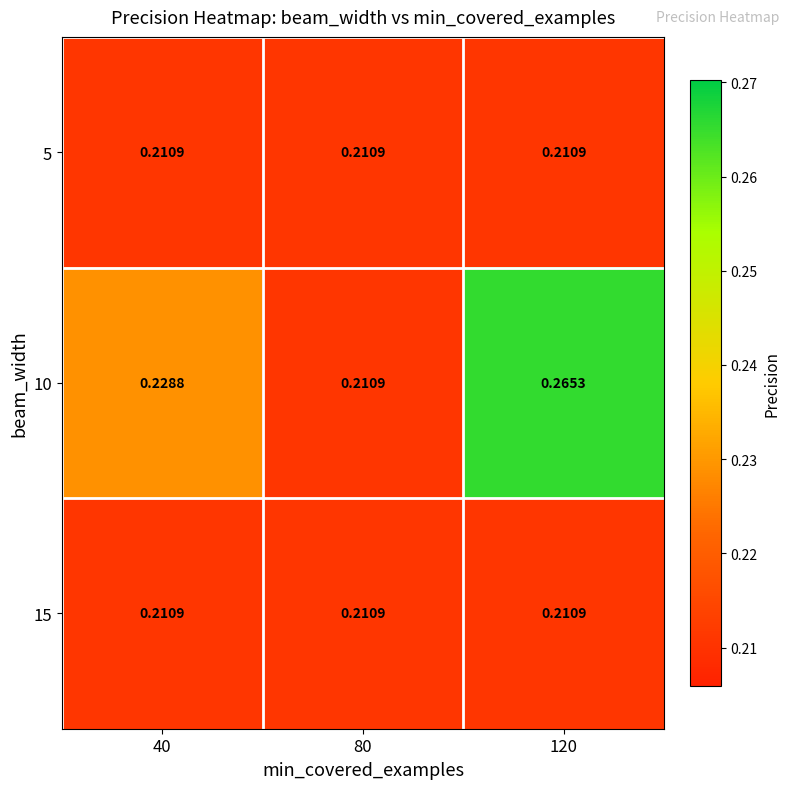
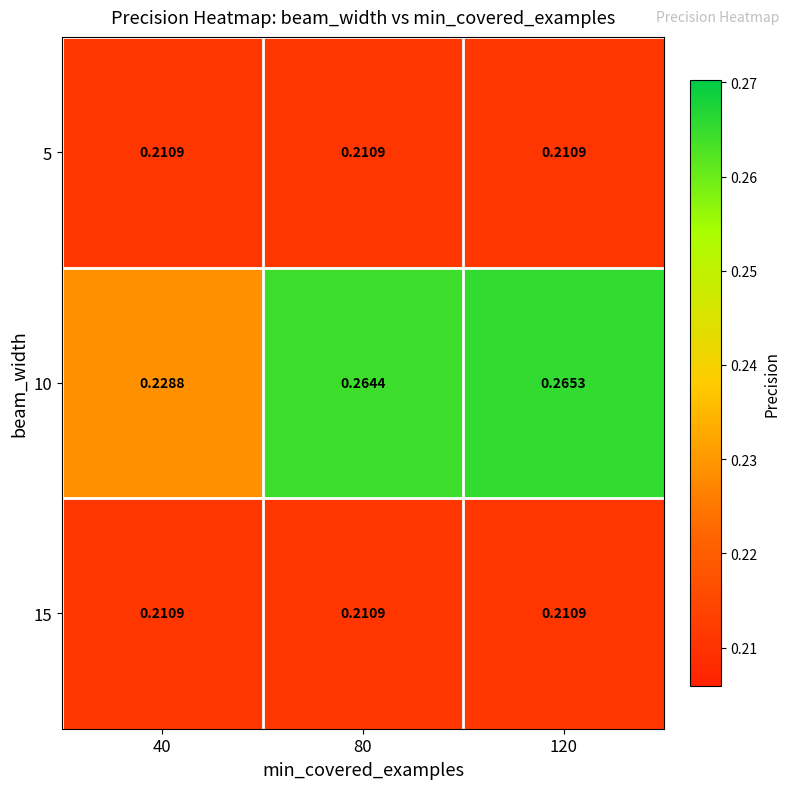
  {
    "5": {
      "40": 0.2109,
      "80": 0.2109,
      "120": 0.2109
    },
    "10": {
      "40": 0.2288,
-     "80": 0.2109,
+     "80": 0.2644,
      "120": 0.2653
    },
    "15": {
      "40": 0.2109,
      "80": 0.2109,
      "120": 0.2109
    }
  }
